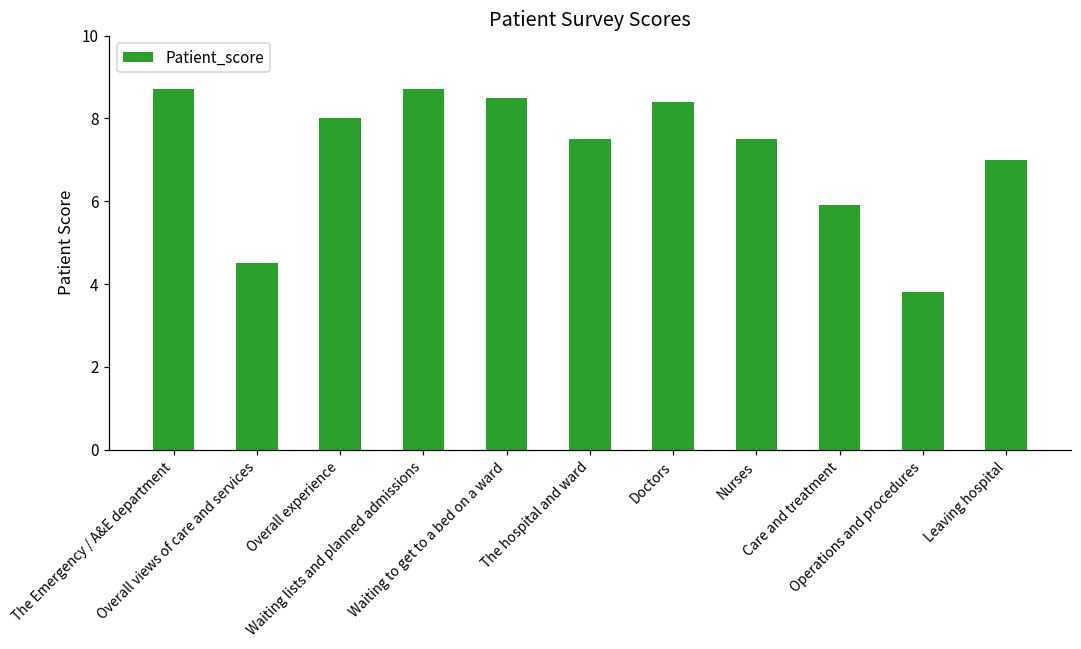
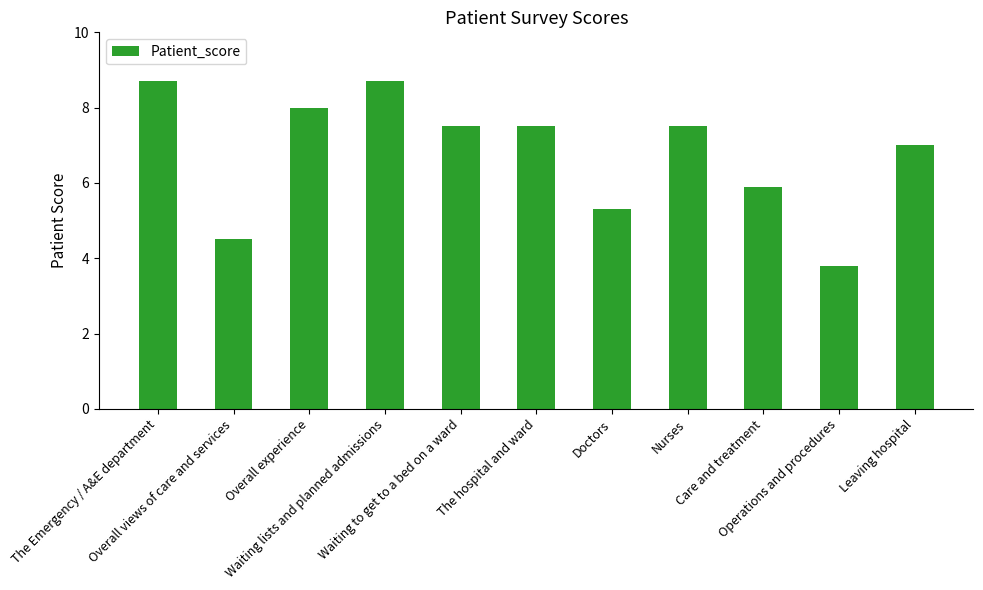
  {
    "The Emergency / A&E department": 8.7,
    "Overall views of care and services": 4.5,
    "Overall experience": 8.0,
    "Waiting lists and planned admissions": 8.7,
-   "Waiting to get to a bed on a ward": 8.5,
+   "Waiting to get to a bed on a ward": 7.5,
    "The hospital and ward": 7.5,
-   "Doctors": 8.4,
+   "Doctors": 5.3,
    "Nurses": 7.5,
    "Care and treatment": 5.9,
    "Operations and procedures": 3.8,
    "Leaving hospital": 7.0
  }
